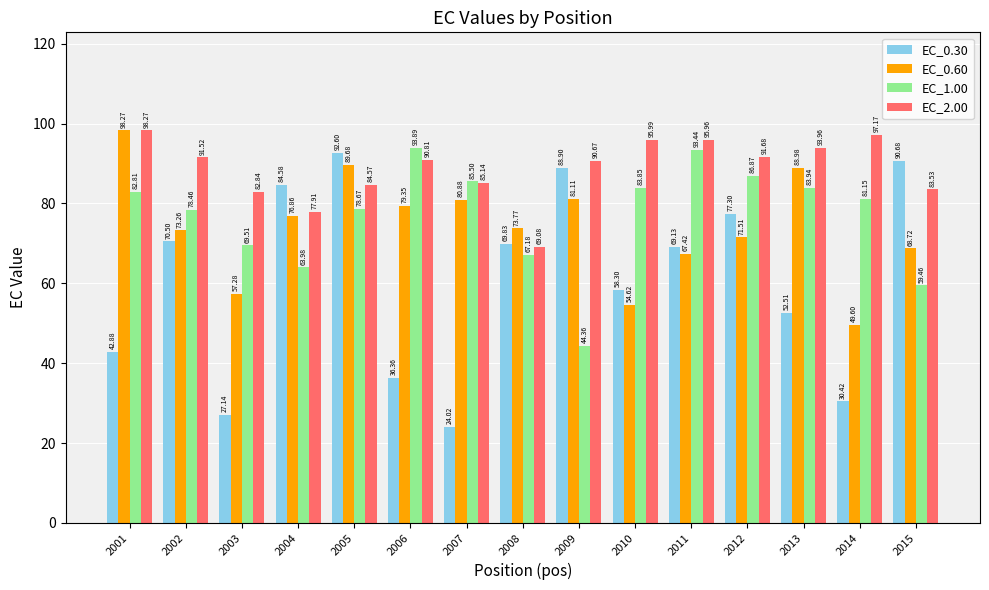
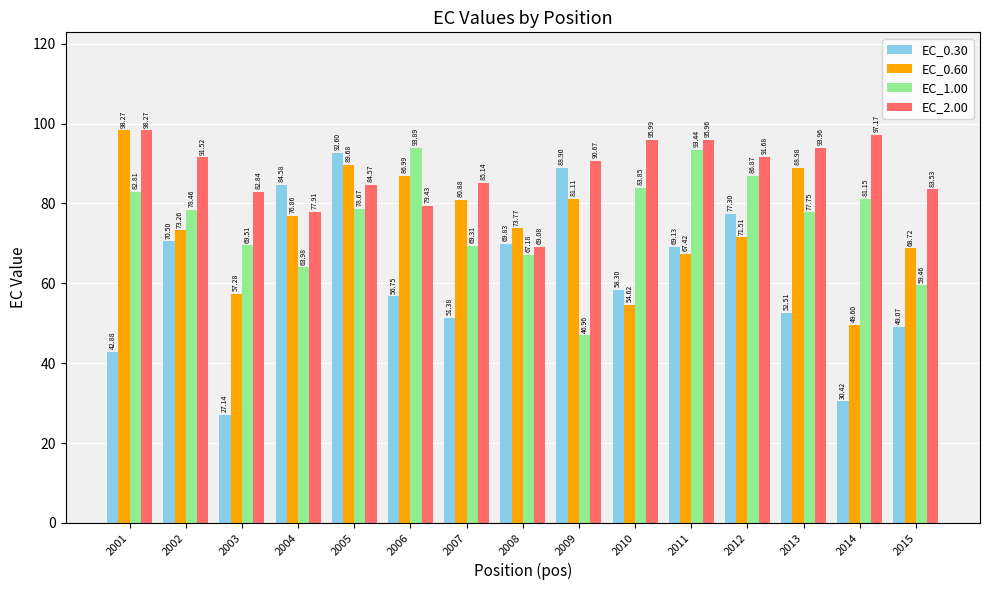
  {
    "EC_0.30": {
      "2001": 42.88,
      "2002": 70.50,
      "2003": 27.14,
      "2004": 84.58,
      "2005": 92.60,
-     "2006": 36.36,
-     "2007": 24.02,
+     "2006": 56.75,
+     "2007": 51.38,
      "2008": 69.83,
      "2009": 88.90,
      "2010": 58.30,
      "2011": 69.13,
      "2012": 77.30,
      "2013": 52.51,
      "2014": 30.42,
-     "2015": 90.68
+     "2015": 49.07
    },
    "EC_0.60": {
      "2001": 98.27,
      "2002": 73.26,
      "2003": 57.28,
      "2004": 76.86,
      "2005": 89.68,
-     "2006": 79.35,
+     "2006": 86.99,
      "2007": 80.88,
      "2008": 73.77,
      "2009": 81.11,
      "2010": 54.62,
      "2011": 67.42,
      "2012": 71.51,
      "2013": 88.98,
      "2014": 49.60,
      "2015": 68.72
    },
    "EC_1.00": {
      "2001": 82.81,
      "2002": 78.46,
      "2003": 69.51,
      "2004": 63.98,
      "2005": 78.67,
      "2006": 93.89,
-     "2007": 85.50,
+     "2007": 69.31,
      "2008": 67.18,
-     "2009": 44.36,
+     "2009": 46.96,
      "2010": 83.85,
      "2011": 93.44,
      "2012": 86.87,
-     "2013": 83.94,
+     "2013": 77.75,
      "2014": 81.15,
      "2015": 59.46
    },
    "EC_2.00": {
      "2001": 98.27,
      "2002": 91.52,
      "2003": 82.84,
      "2004": 77.91,
      "2005": 84.57,
-     "2006": 90.81,
+     "2006": 79.43,
      "2007": 85.14,
      "2008": 69.08,
      "2009": 90.67,
      "2010": 95.99,
      "2011": 95.96,
      "2012": 91.68,
      "2013": 93.96,
      "2014": 97.17,
      "2015": 83.53
    }
  }
